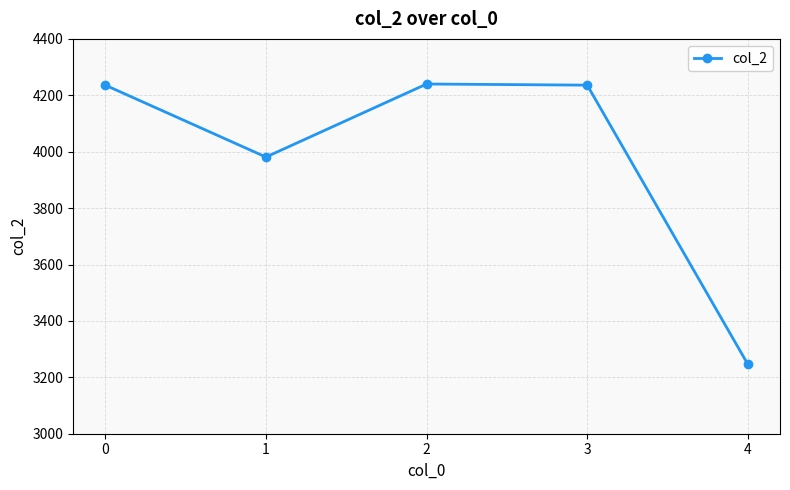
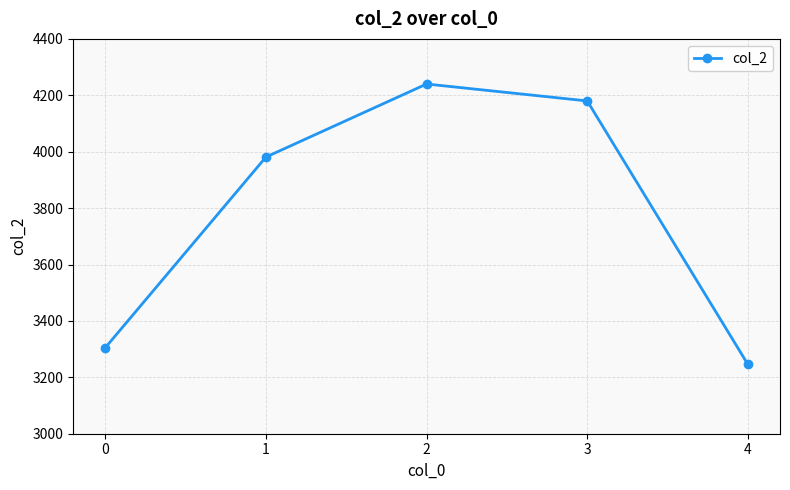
  {
-   "0": 4240,
+   "0": 3310,
    "1": 3980,
    "2": 4240,
-   "3": 4240,
+   "3": 4180,
    "4": 3250
  }
